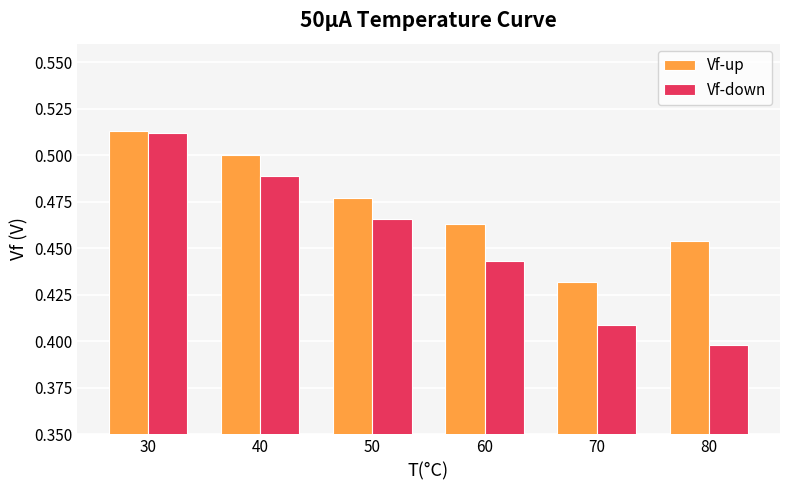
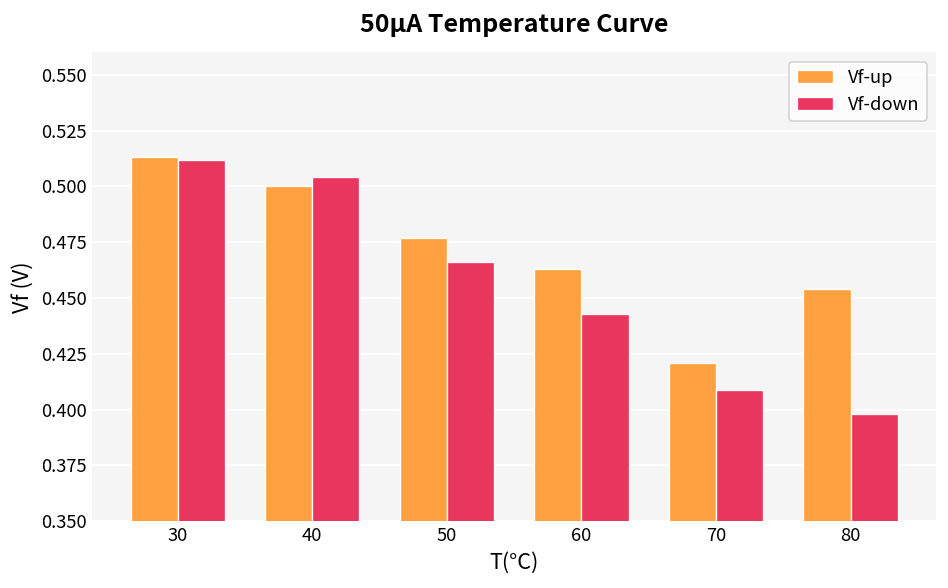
  {
    "Vf-up": {
      "30": 0.513,
      "40": 0.500,
      "50": 0.477,
      "60": 0.463,
-     "70": 0.432,
+     "70": 0.421,
      "80": 0.454
    },
    "Vf-down": {
      "30": 0.512,
-     "40": 0.489,
+     "40": 0.504,
      "50": 0.466,
      "60": 0.443,
      "70": 0.409,
      "80": 0.398
    }
  }
